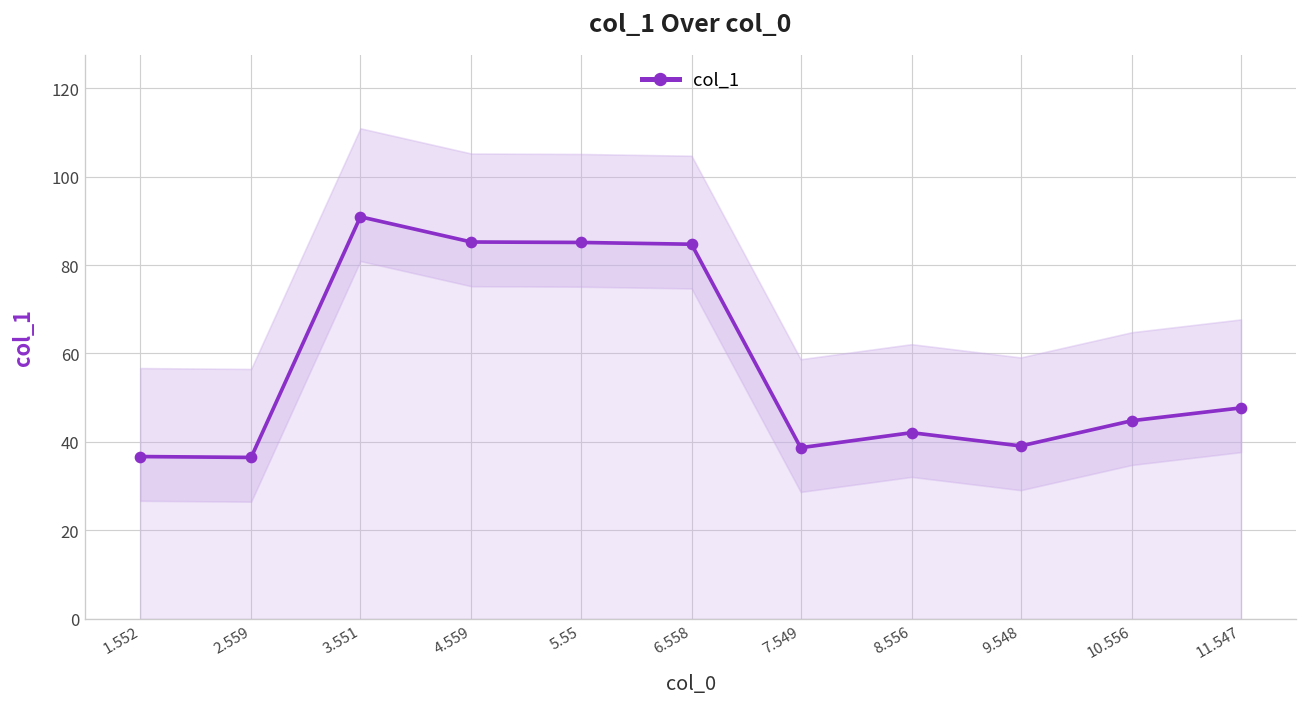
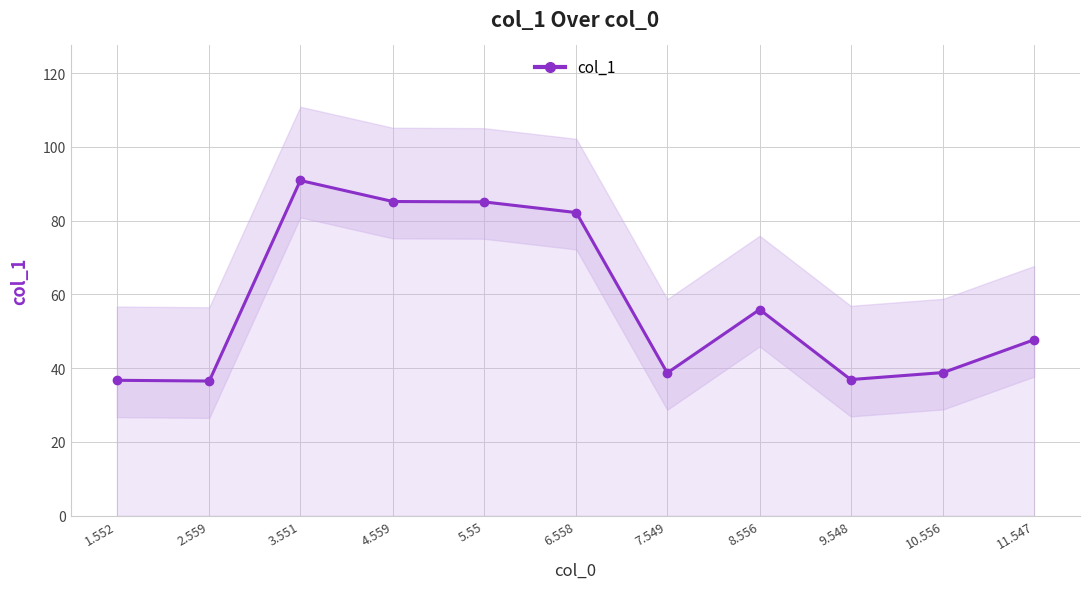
  {
    "col_1": {
      "1.552": 37,
      "2.559": 37,
      "3.551": 91,
      "4.559": 85,
      "5.55": 85,
-     "6.558": 85,
+     "6.558": 82,
      "7.549": 39,
-     "8.556": 42,
-     "9.548": 39,
-     "10.556": 45,
+     "8.556": 56,
+     "9.548": 37,
+     "10.556": 39,
      "11.547": 48
    }
  }
